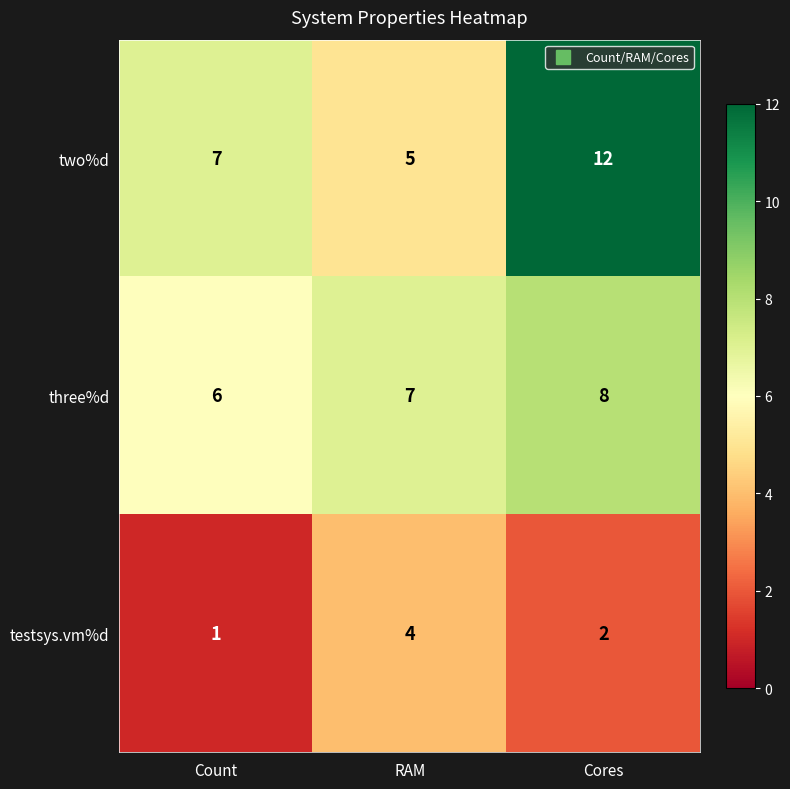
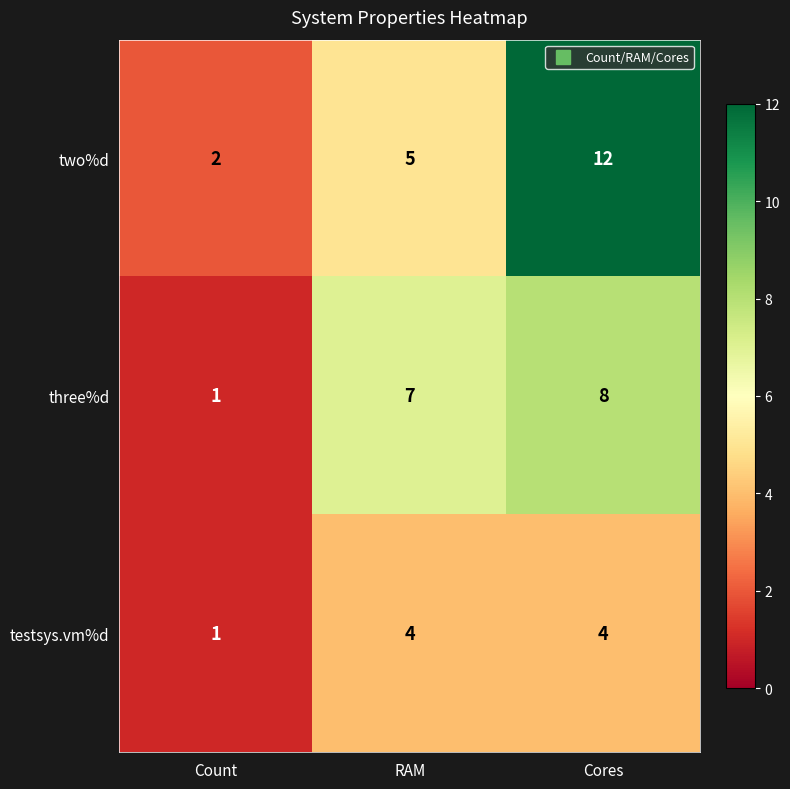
  {
    "two%d": {
-     "Count": 7,
+     "Count": 2,
      "RAM": 5,
      "Cores": 12
    },
    "three%d": {
-     "Count": 6,
+     "Count": 1,
      "RAM": 7,
      "Cores": 8
    },
    "testsys.vm%d": {
      "Count": 1,
      "RAM": 4,
-     "Cores": 2
+     "Cores": 4
    }
  }
